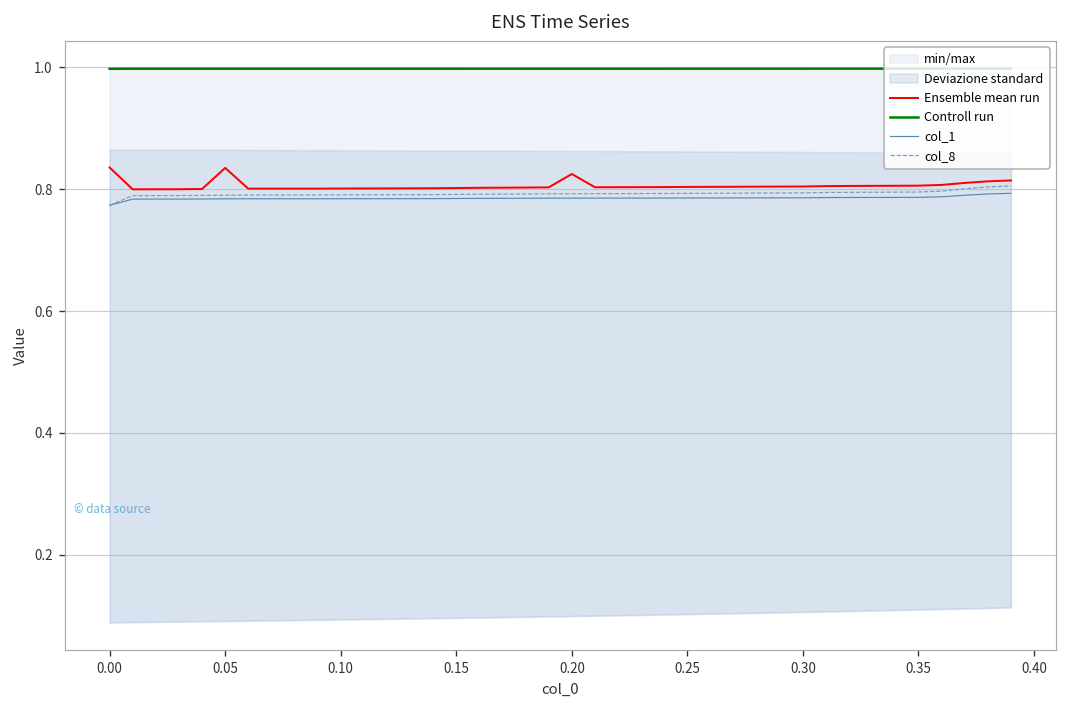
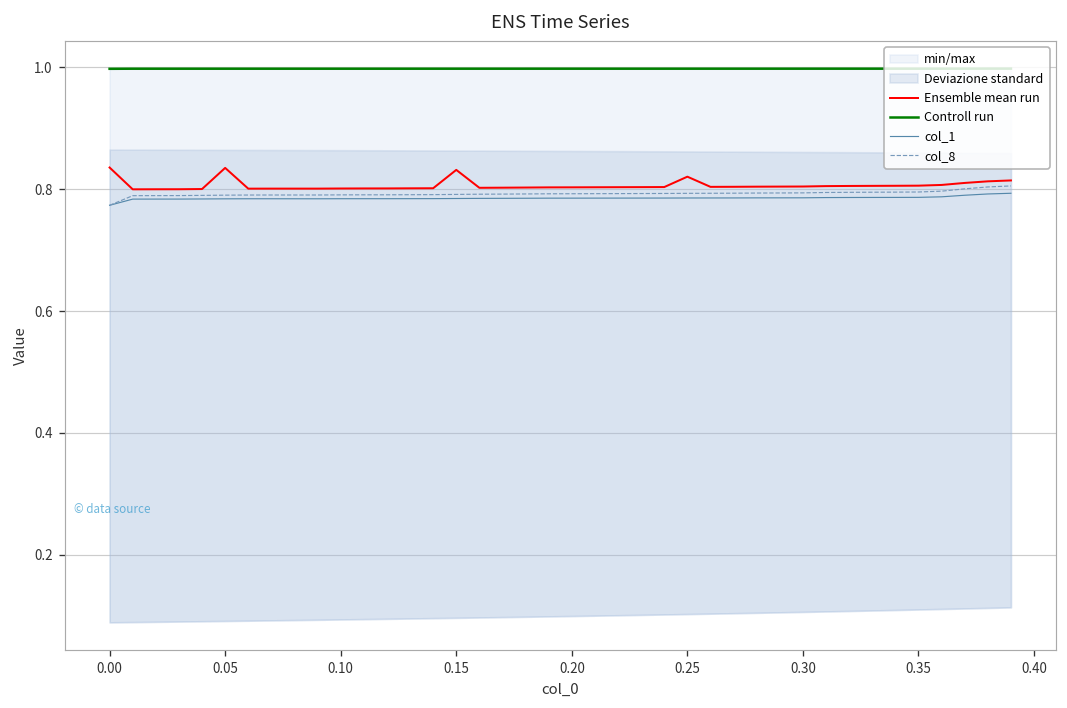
  {
    "Ensemble mean run": {
      "0.00": 0.84,
      "0.05": 0.83,
      "0.10": 0.80,
-     "0.15": 0.80,
-     "0.20": 0.83,
-     "0.25": 0.80,
+     "0.15": 0.83,
+     "0.20": 0.80,
+     "0.25": 0.82,
      "0.30": 0.80,
      "0.35": 0.81
    }
  }
